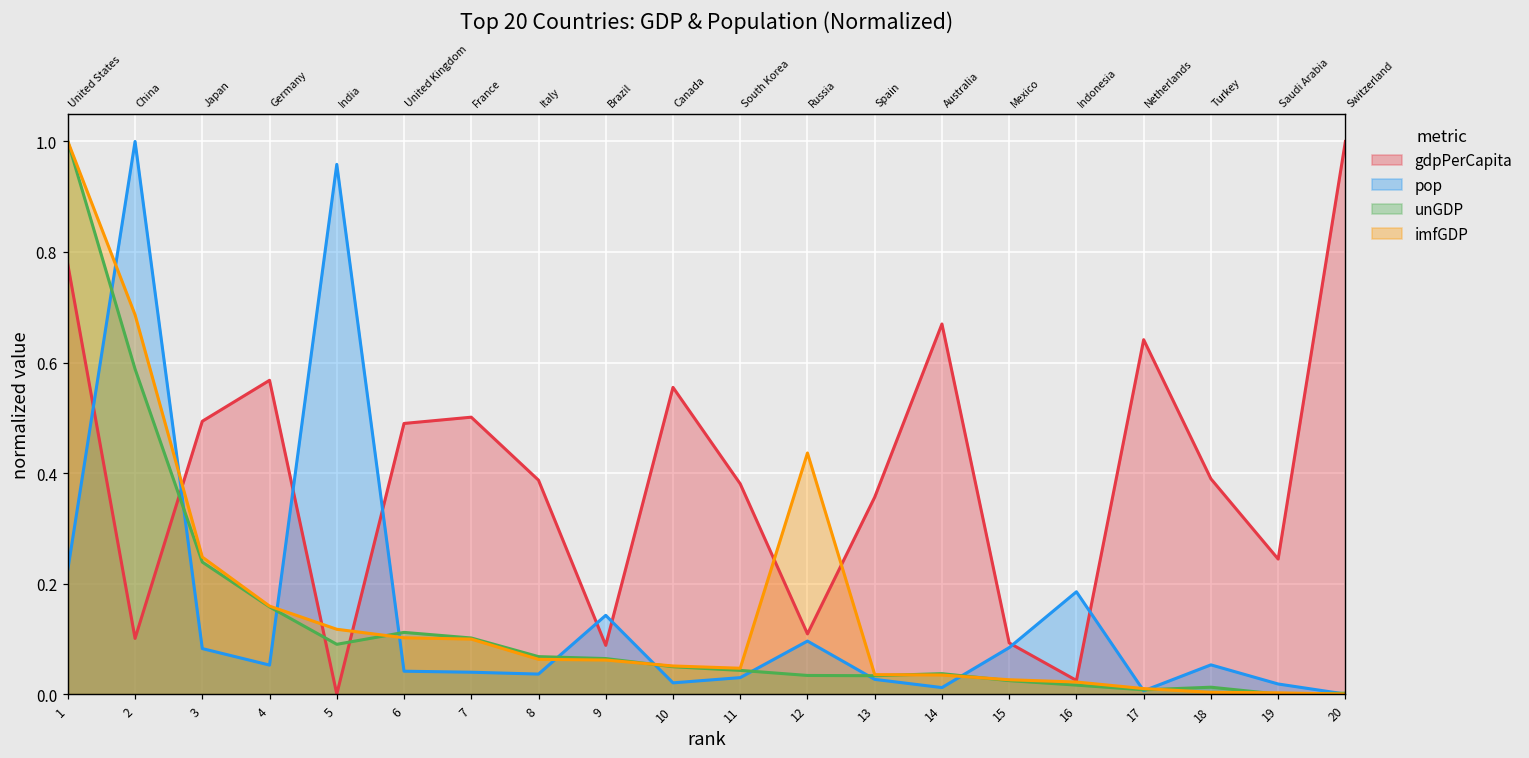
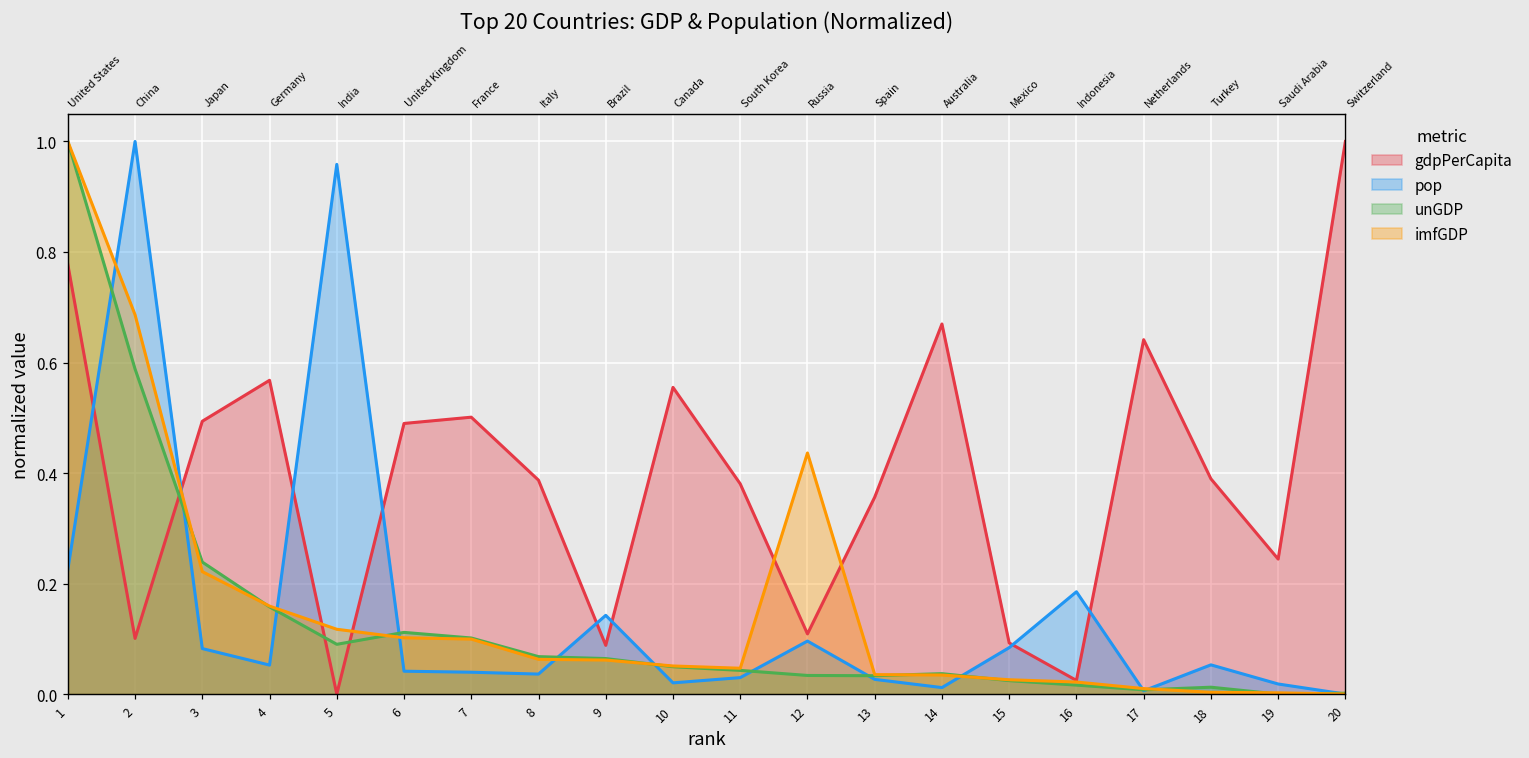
  {
    "gdpPerCapita": {
      "1": 0.78,
      "2": 0.10,
      "3": 0.49,
      "4": 0.57,
      "5": 0.00,
      "6": 0.49,
      "7": 0.50,
      "8": 0.39,
      "9": 0.09,
      "10": 0.56,
      "11": 0.38,
      "12": 0.11,
      "13": 0.36,
      "14": 0.67,
      "15": 0.09,
      "17": 0.64,
      "18": 0.39,
      "19": 0.24,
      "20": 1.00
    },
    "pop": {
      "1": 0.23,
      "2": 1.00,
      "3": 0.08,
      "4": 0.05,
      "5": 0.96,
      "6": 0.04,
      "7": 0.04,
      "8": 0.04,
      "9": 0.14,
      "10": 0.02,
      "11": 0.03,
      "12": 0.10,
      "13": 0.03,
      "14": 0.01,
      "15": 0.08,
      "16": 0.19,
      "18": 0.05,
      "19": 0.02
    },
    "unGDP": {
      "2": 0.59,
      "3": 0.24,
      "5": 0.09,
      "6": 0.11,
      "12": 0.03,
      "16": 0.02,
      "18": 0.01
    },
    "imfGDP": {
      "2": 0.69,
-     "3": 0.25,
+     "3": 0.22,
      "5": 0.12,
      "6": 0.10,
      "12": 0.44,
      "18": 0.00
    }
  }
